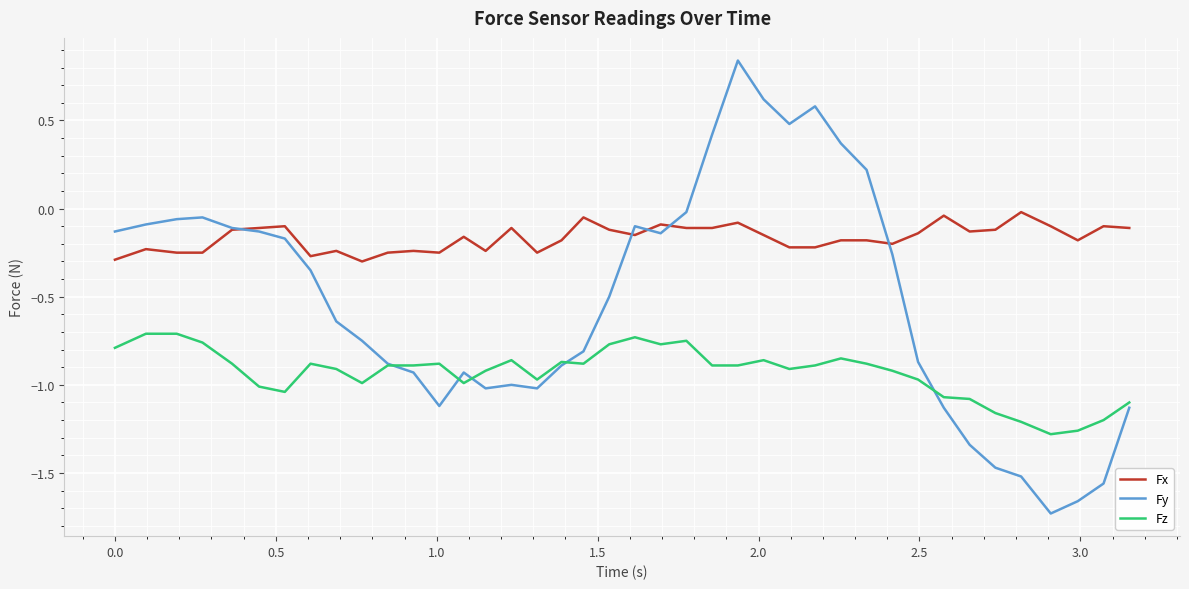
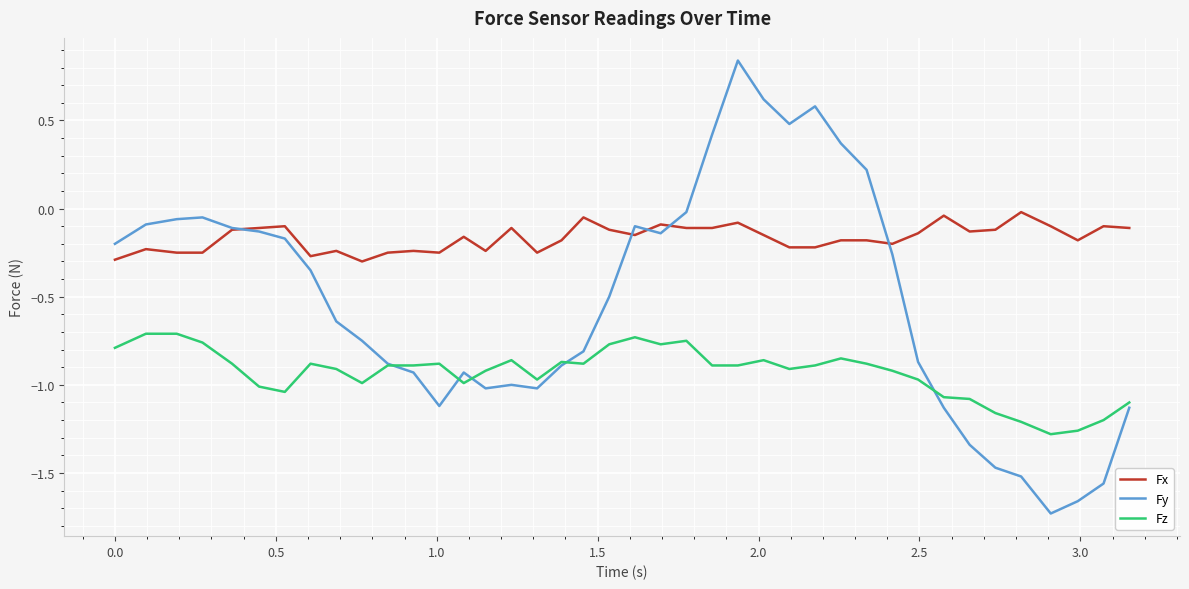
  {
    "Fx": {
      "0.0": -0.29
    },
    "Fy": {
-     "0.0": -0.13
+     "0.0": -0.20
    },
    "Fz": {
      "0.0": -0.79
    }
  }
